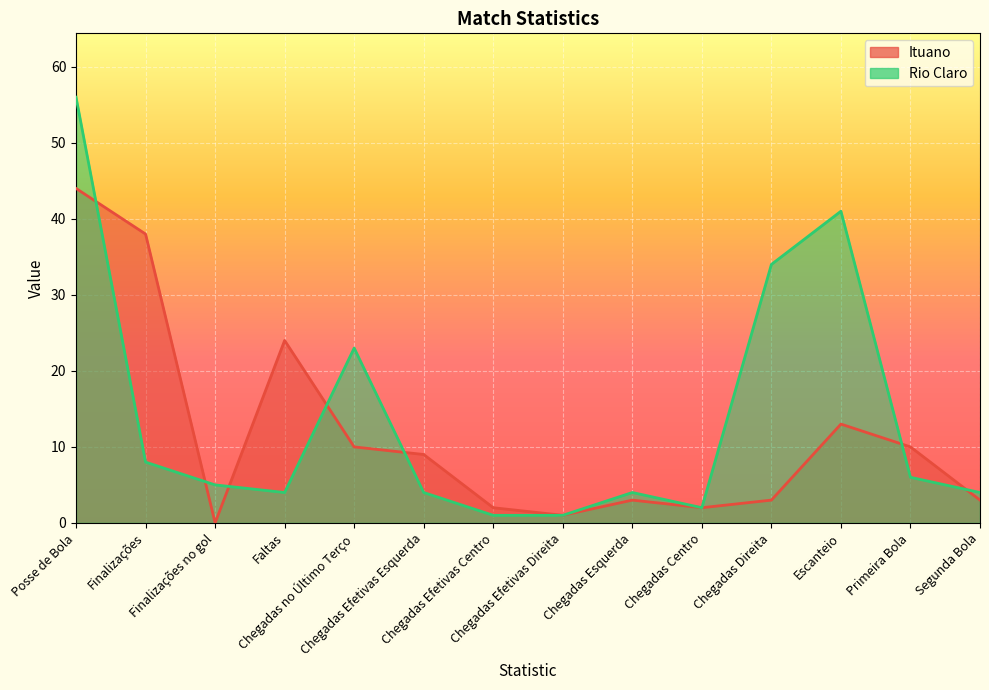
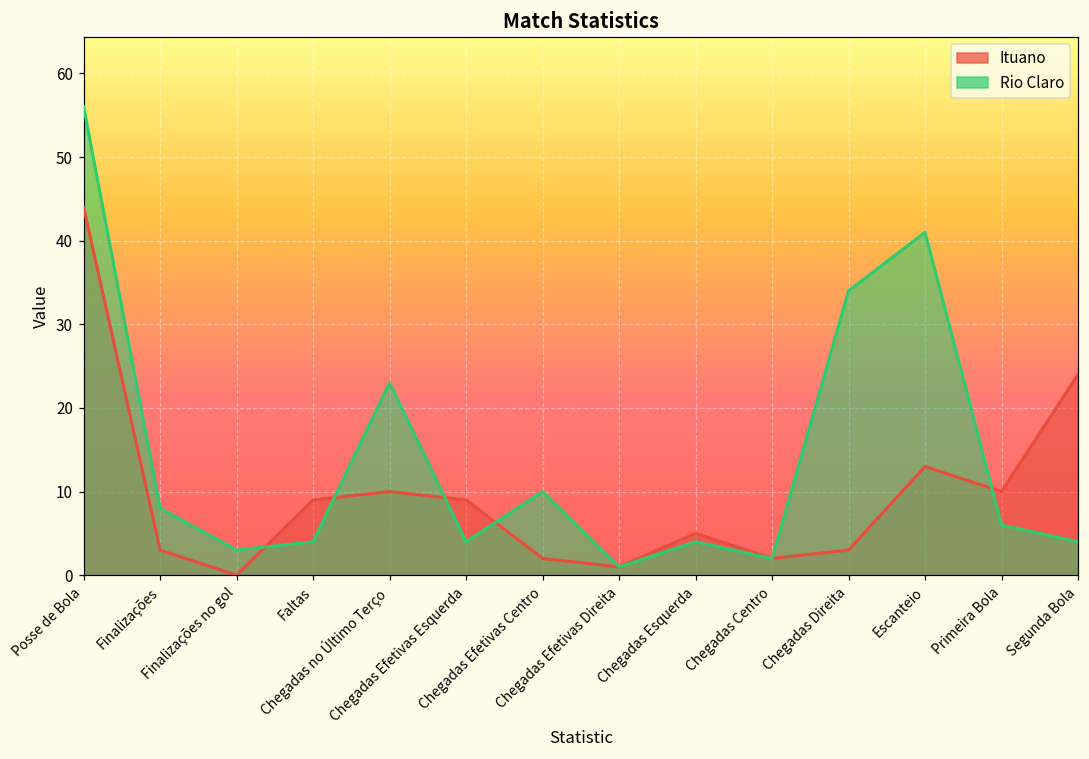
  {
    "Ituano": {
      "Posse de Bola": 44,
-     "Finalizações": 38,
+     "Finalizações": 3,
      "Finalizações no gol": 0,
-     "Faltas": 24,
+     "Faltas": 9,
      "Chegadas no Último Terço": 10,
      "Chegadas Efetivas Esquerda": 9,
      "Chegadas Efetivas Centro": 2,
-     "Chegadas Esquerda": 3,
+     "Chegadas Esquerda": 5,
      "Chegadas Direita": 3,
      "Escanteio": 13,
      "Primeira Bola": 10,
-     "Segunda Bola": 3
+     "Segunda Bola": 24
    },
    "Rio Claro": {
      "Posse de Bola": 56,
      "Finalizações": 8,
-     "Finalizações no gol": 5,
+     "Finalizações no gol": 3,
      "Faltas": 4,
      "Chegadas no Último Terço": 23,
      "Chegadas Efetivas Esquerda": 4,
-     "Chegadas Efetivas Centro": 1,
+     "Chegadas Efetivas Centro": 10,
      "Chegadas Esquerda": 4,
      "Chegadas Direita": 34,
      "Escanteio": 41,
      "Primeira Bola": 6,
      "Segunda Bola": 4
    }
  }
